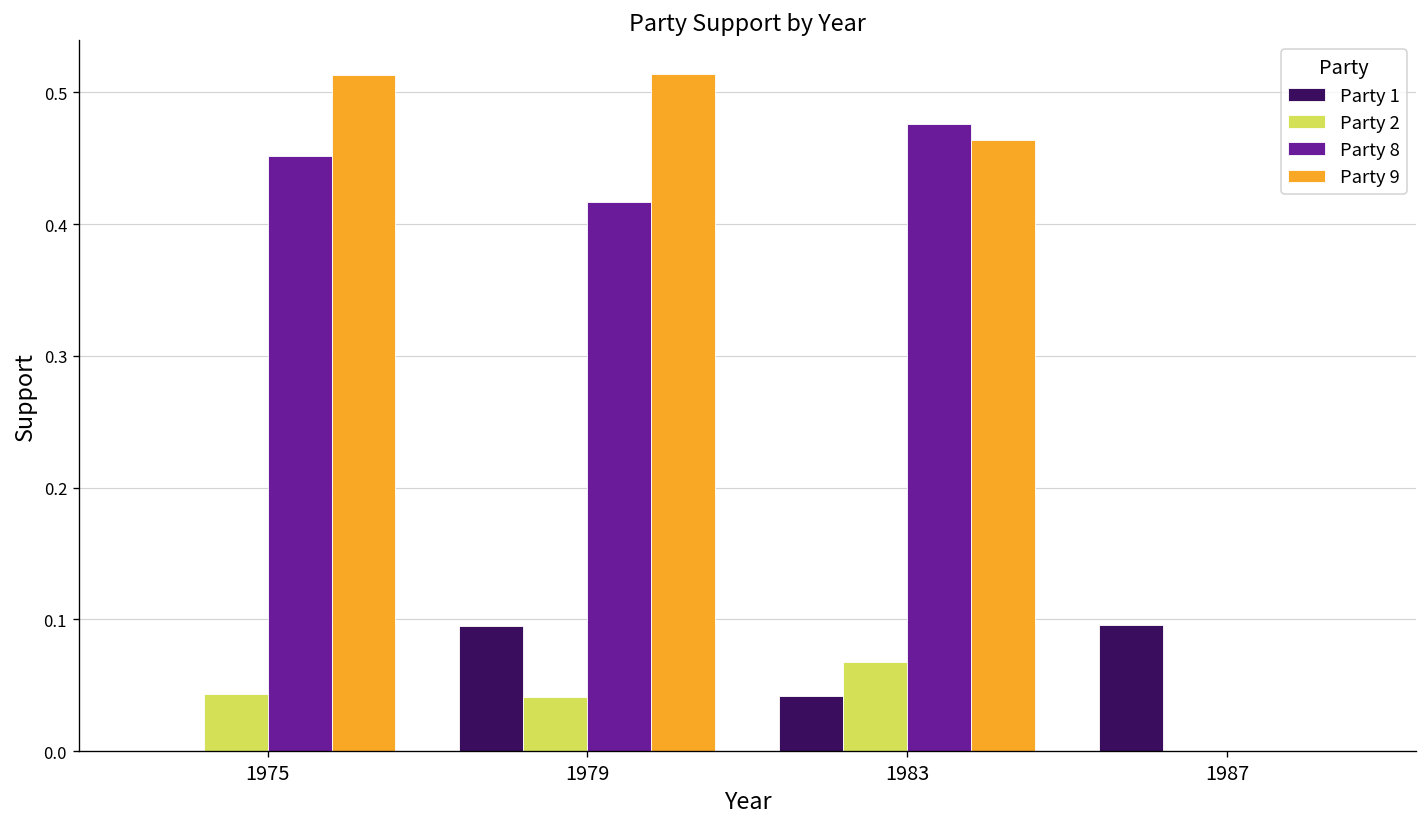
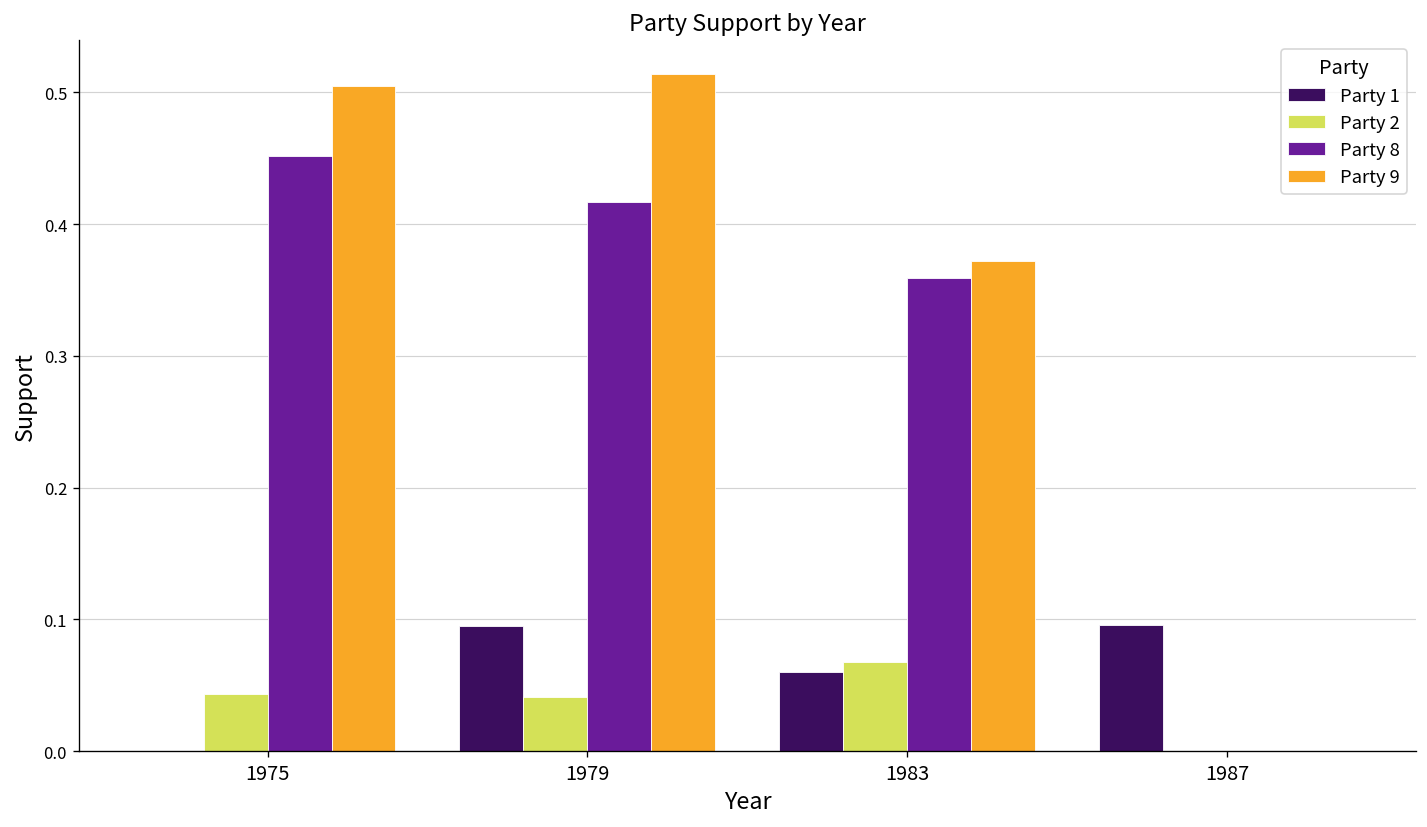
  {
    "Party 1": {
      "1975": 0.000,
      "1979": 0.095,
-     "1983": 0.042,
+     "1983": 0.060,
      "1987": 0.096
    },
    "Party 2": {
      "1975": 0.043,
      "1979": 0.041,
      "1983": 0.068,
      "1987": 0.000
    },
    "Party 8": {
      "1975": 0.452,
      "1979": 0.417,
-     "1983": 0.476,
+     "1983": 0.359,
      "1987": 0.000
    },
    "Party 9": {
-     "1975": 0.513,
+     "1975": 0.505,
      "1979": 0.514,
-     "1983": 0.464,
+     "1983": 0.372,
      "1987": 0.000
    }
  }
